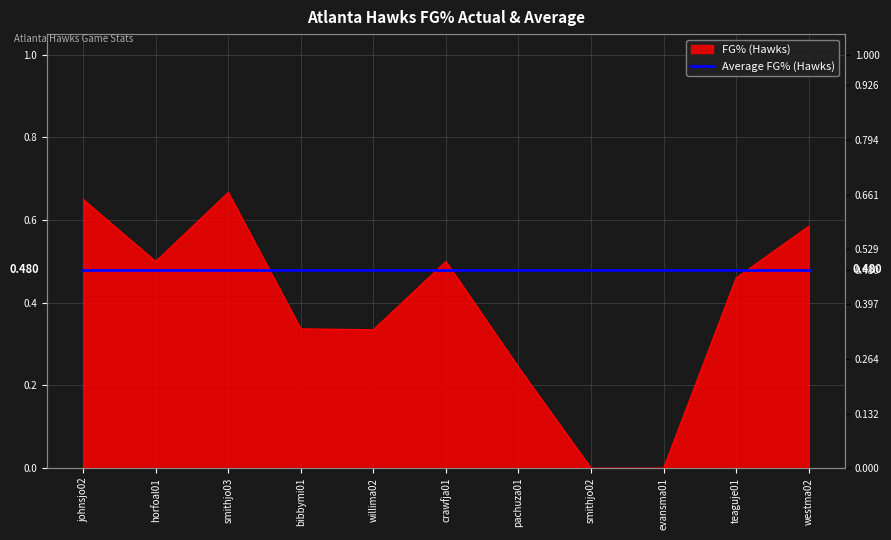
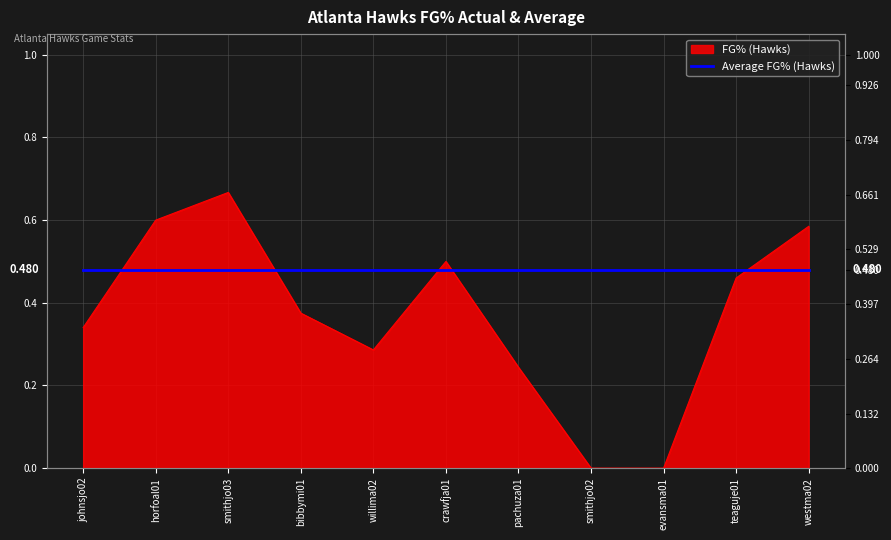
  {
    "FG% (Hawks)": {
-     "johnsjo02": 0.65,
-     "horfoal01": 0.5,
+     "johnsjo02": 0.34,
+     "horfoal01": 0.6,
      "smithjo03": 0.67,
-     "bibbymi01": 0.34,
-     "willima02": 0.34,
+     "bibbymi01": 0.38,
+     "willima02": 0.29,
      "crawfja01": 0.50,
      "pachuza01": 0.24,
      "smithjo02": 0.00,
      "evansma01": 0.00,
      "teaguje01": 0.46,
      "westma02": 0.59
    },
    "Average FG% (Hawks)": {
      "johnsjo02": 0.48,
      "horfoal01": 0.48,
      "smithjo03": 0.48,
      "bibbymi01": 0.48,
      "willima02": 0.48,
      "crawfja01": 0.48,
      "pachuza01": 0.48,
      "smithjo02": 0.48,
      "evansma01": 0.48,
      "teaguje01": 0.48,
      "westma02": 0.48
    }
  }
